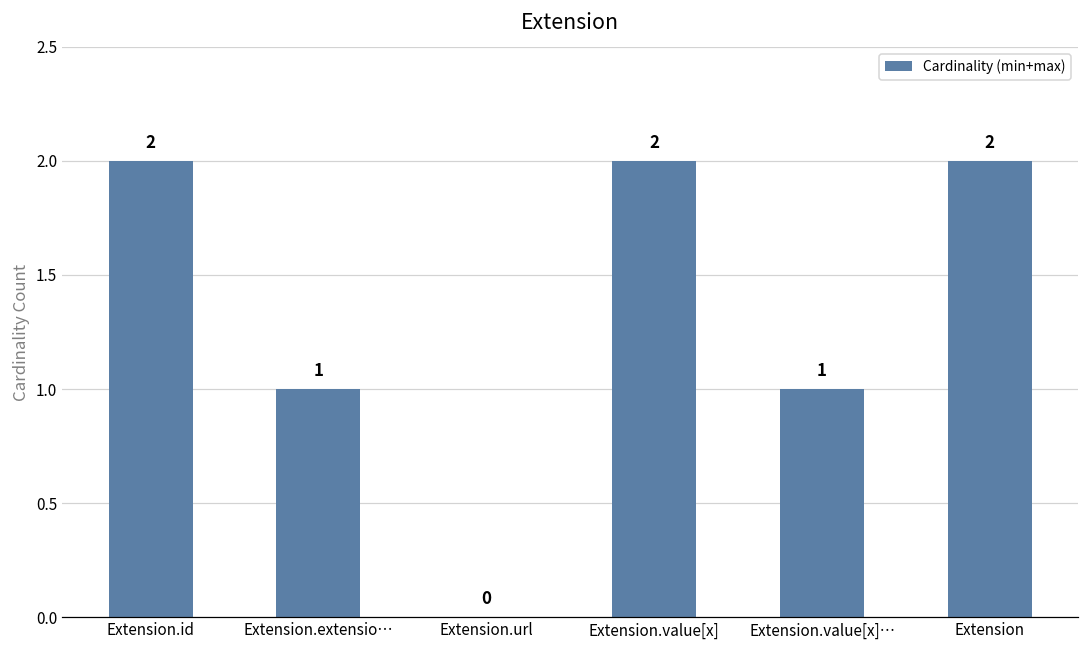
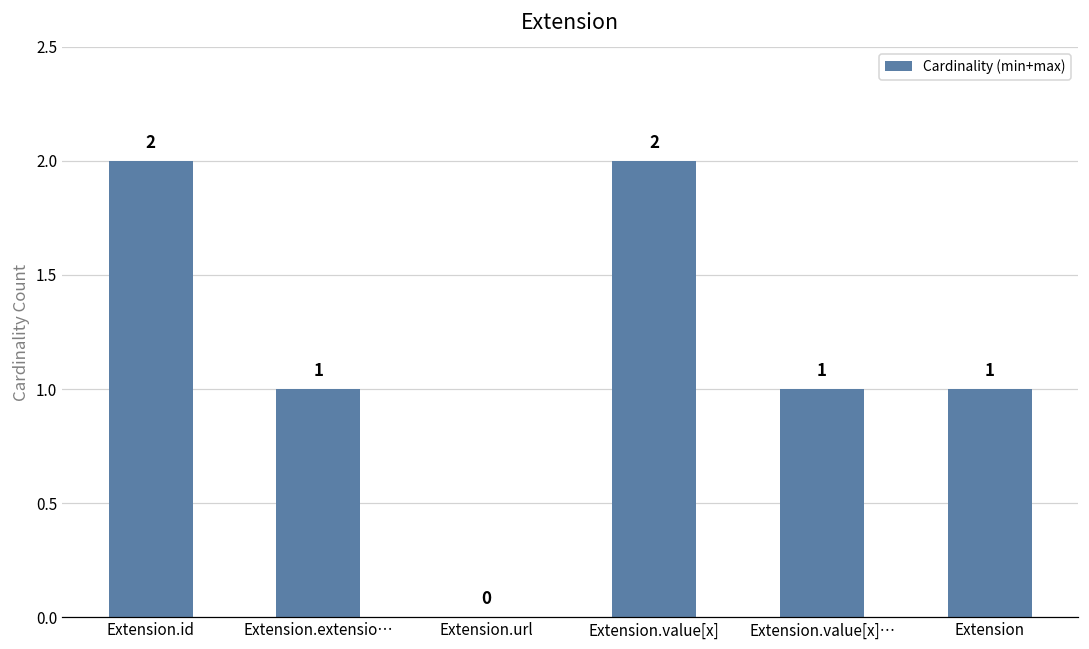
  {
    "Extension.id": 2,
    "Extension.extensio…": 1,
    "Extension.url": 0,
    "Extension.value[x]": 2,
    "Extension.value[x]…": 1,
-   "Extension": 2
+   "Extension": 1
  }
